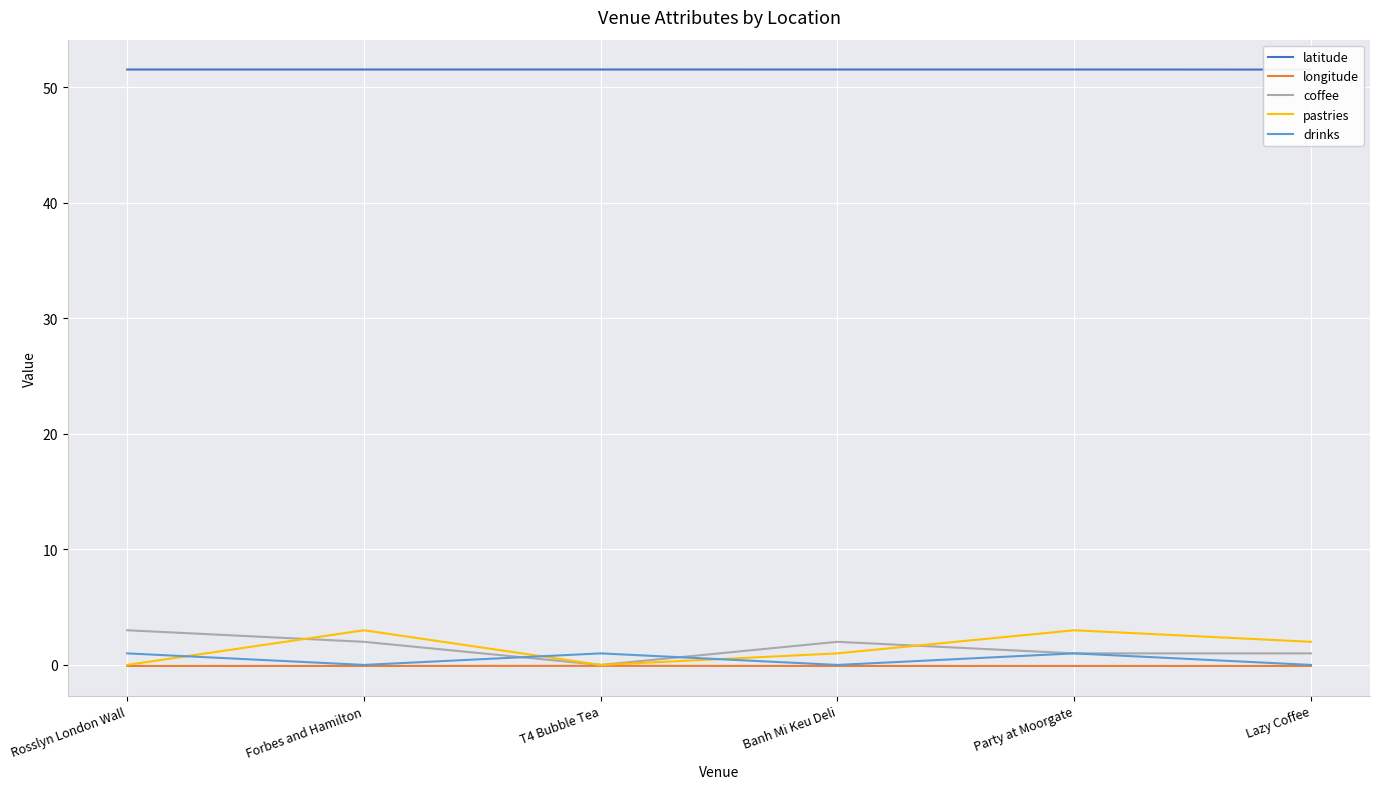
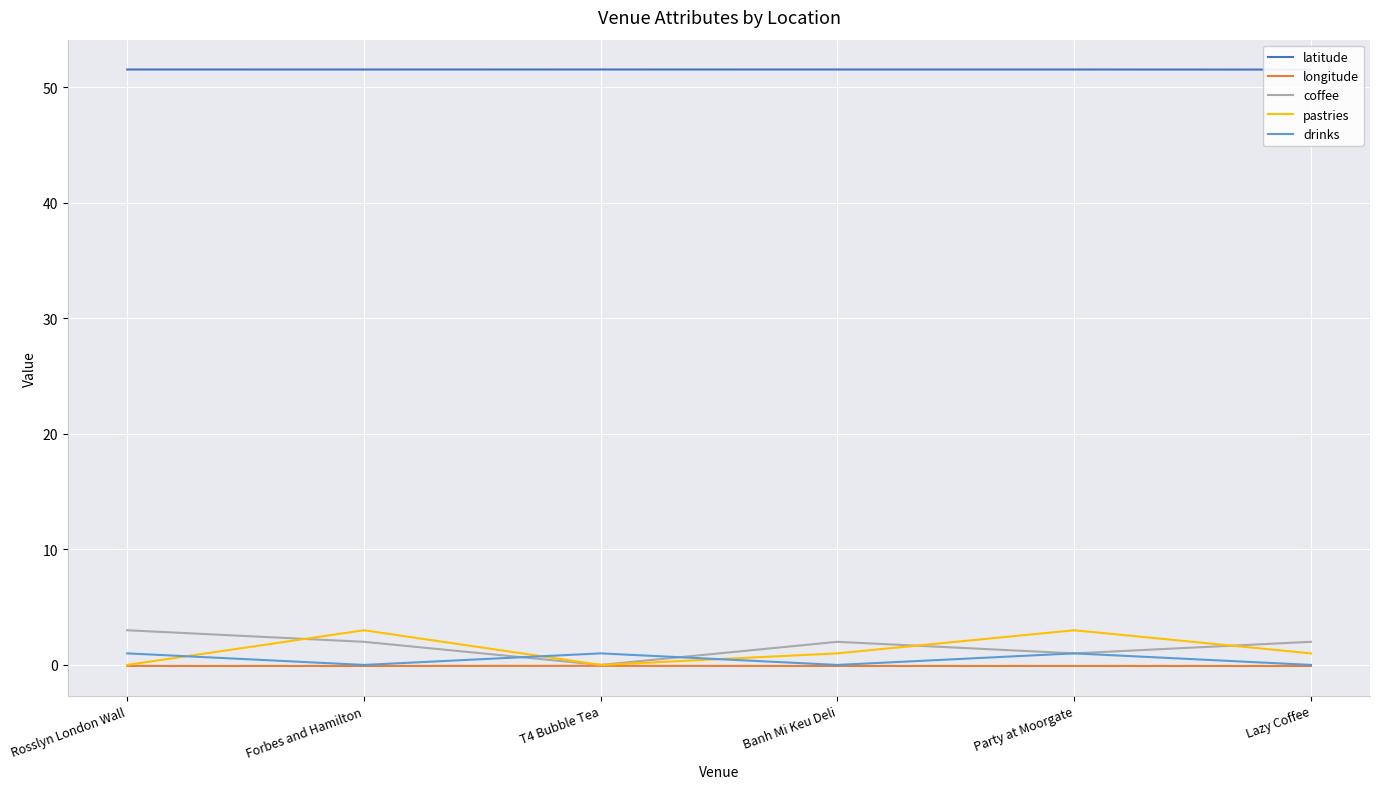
  {
    "longitude": {
      "Party at Moorgate": 0
    },
    "coffee": {
      "Rosslyn London Wall": 3,
      "Forbes and Hamilton": 2,
      "Banh Mi Keu Deli": 2,
-     "Lazy Coffee": 1
+     "Lazy Coffee": 2
    },
    "pastries": {
      "Forbes and Hamilton": 3,
      "Banh Mi Keu Deli": 1,
      "Party at Moorgate": 3,
-     "Lazy Coffee": 2
+     "Lazy Coffee": 1
    }
  }
